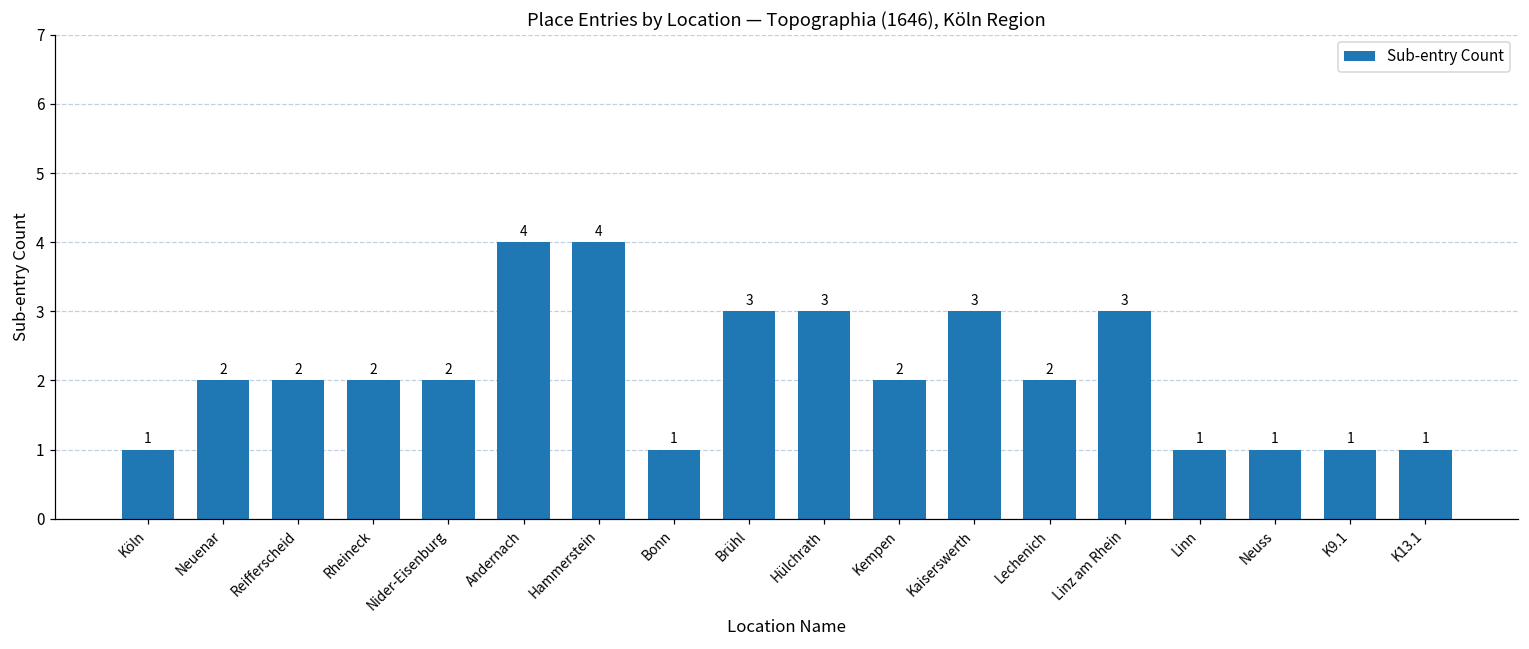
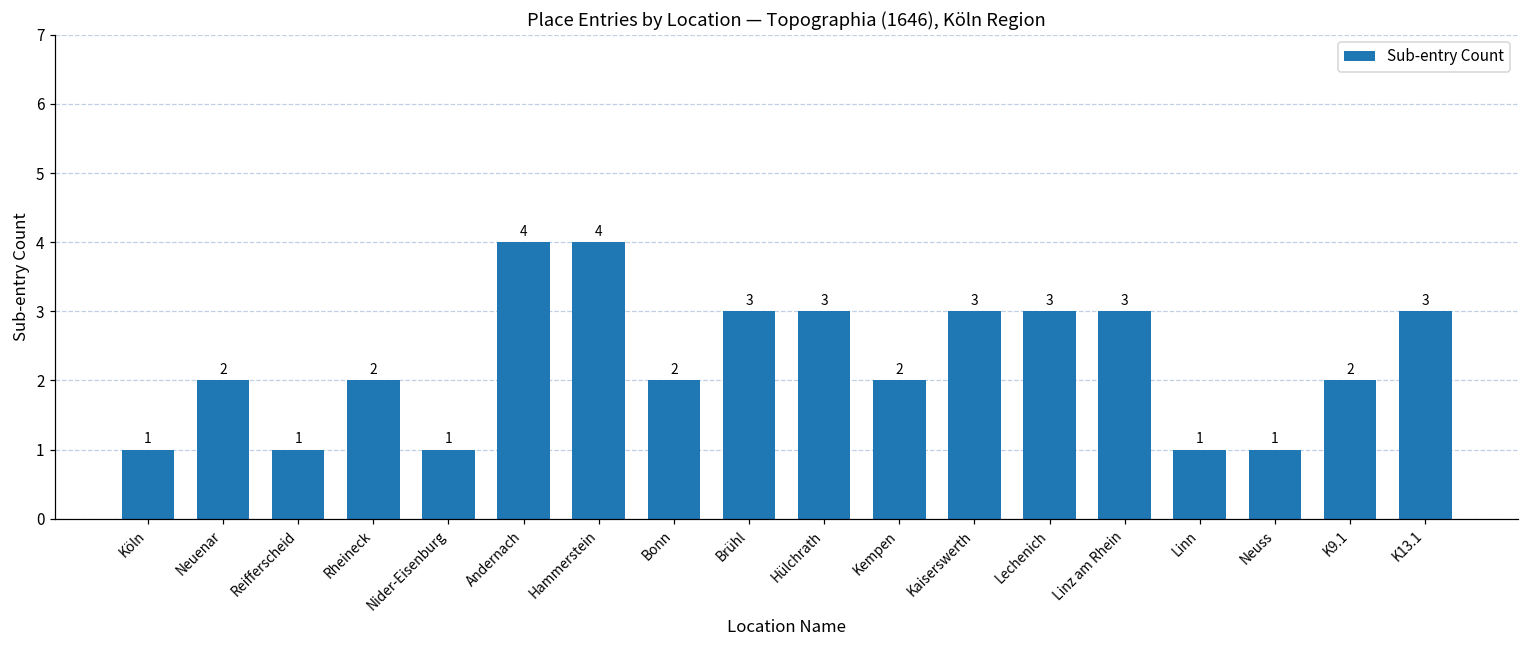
  {
    "Köln": 1,
    "Neuenar": 2,
-   "Reifferscheid": 2,
+   "Reifferscheid": 1,
    "Rheineck": 2,
-   "Nider-Eisenburg": 2,
+   "Nider-Eisenburg": 1,
    "Andernach": 4,
    "Hammerstein": 4,
-   "Bonn": 1,
+   "Bonn": 2,
    "Brühl": 3,
    "Hülchrath": 3,
    "Kempen": 2,
    "Kaiserswerth": 3,
-   "Lechenich": 2,
+   "Lechenich": 3,
    "Linz am Rhein": 3,
    "Linn": 1,
    "Neuss": 1,
-   "K9.1": 1,
-   "K13.1": 1
+   "K9.1": 2,
+   "K13.1": 3
  }
